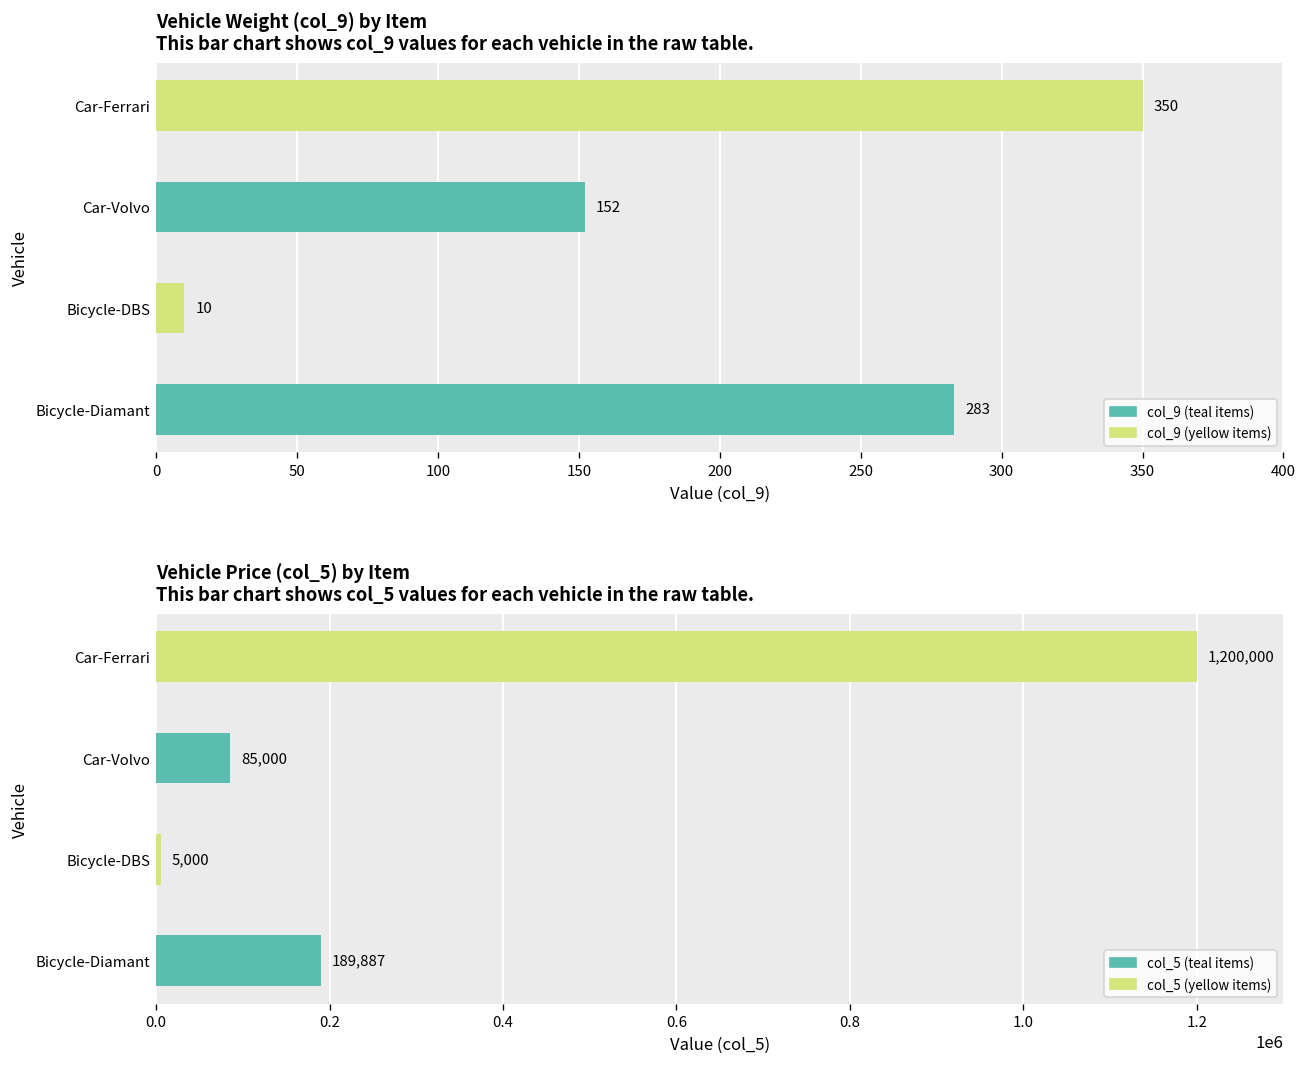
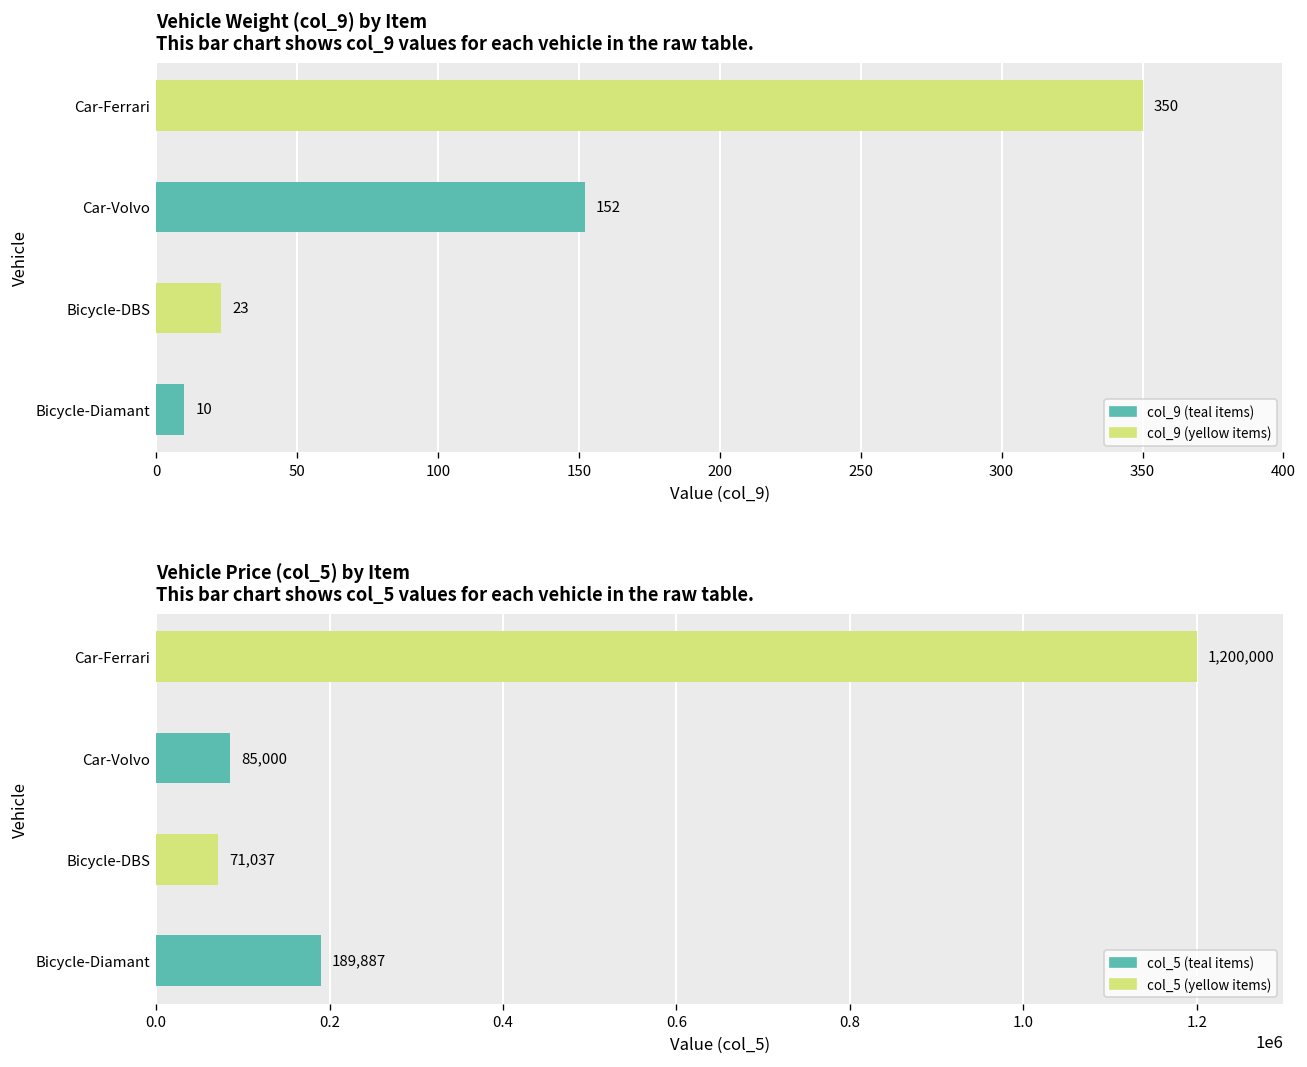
  {
    "Vehicle Weight (col_9) by Item This bar chart shows col_9 values for each vehicle in the raw table.": {
      "Car-Ferrari": "350",
      "Car-Volvo": "152",
-     "Bicycle-DBS": "10",
-     "Bicycle-Diamant": "283"
+     "Bicycle-DBS": "23",
+     "Bicycle-Diamant": "10"
    },
    "Vehicle Price (col_5) by Item This bar chart shows col_5 values for each vehicle in the raw table.": {
      "Car-Ferrari": "1,200,000",
      "Car-Volvo": "85,000",
-     "Bicycle-DBS": "5,000",
+     "Bicycle-DBS": "71,037",
      "Bicycle-Diamant": "189,887"
    }
  }
